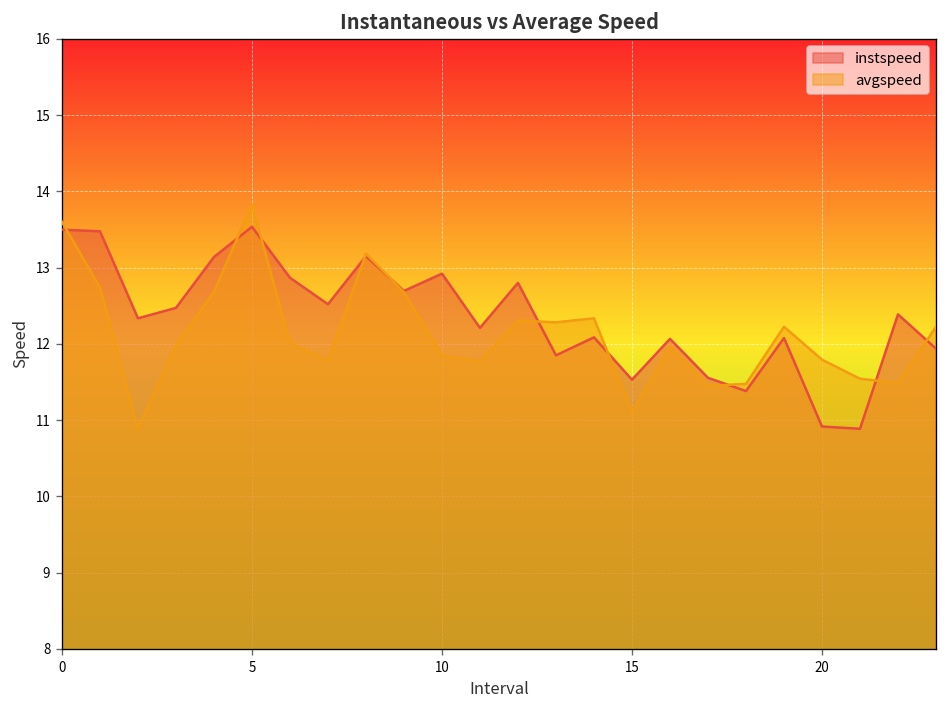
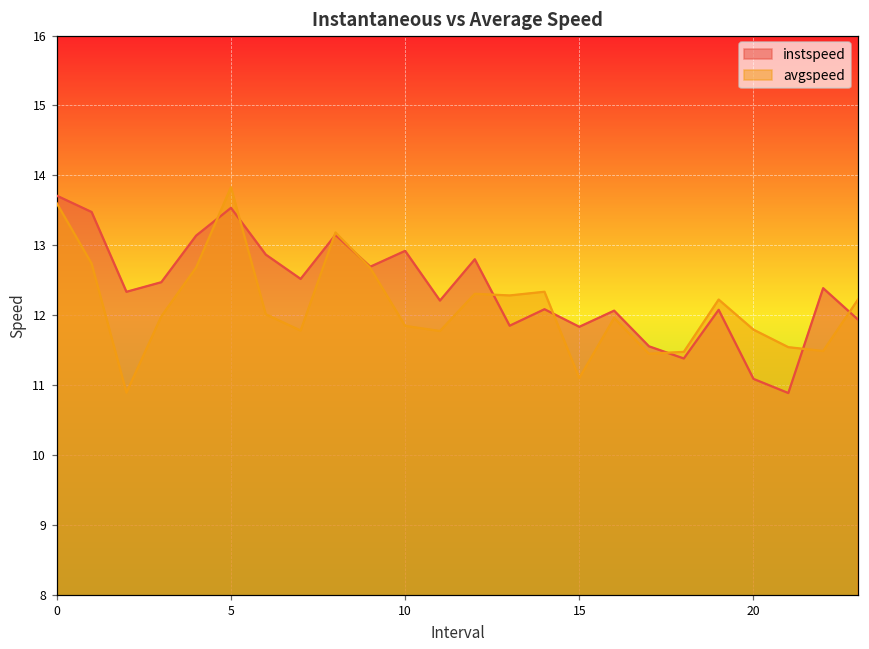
  {
    "instspeed": {
-     "0": 13.5,
+     "0": 13.7,
      "5": 13.5,
      "10": 12.9,
-     "15": 11.5,
-     "20": 10.9
+     "15": 11.8,
+     "20": 11.1
    },
    "avgspeed": {
      "0": 13.6,
      "5": 13.8,
      "10": 11.8,
      "15": 11.1,
      "20": 11.8
    }
  }
